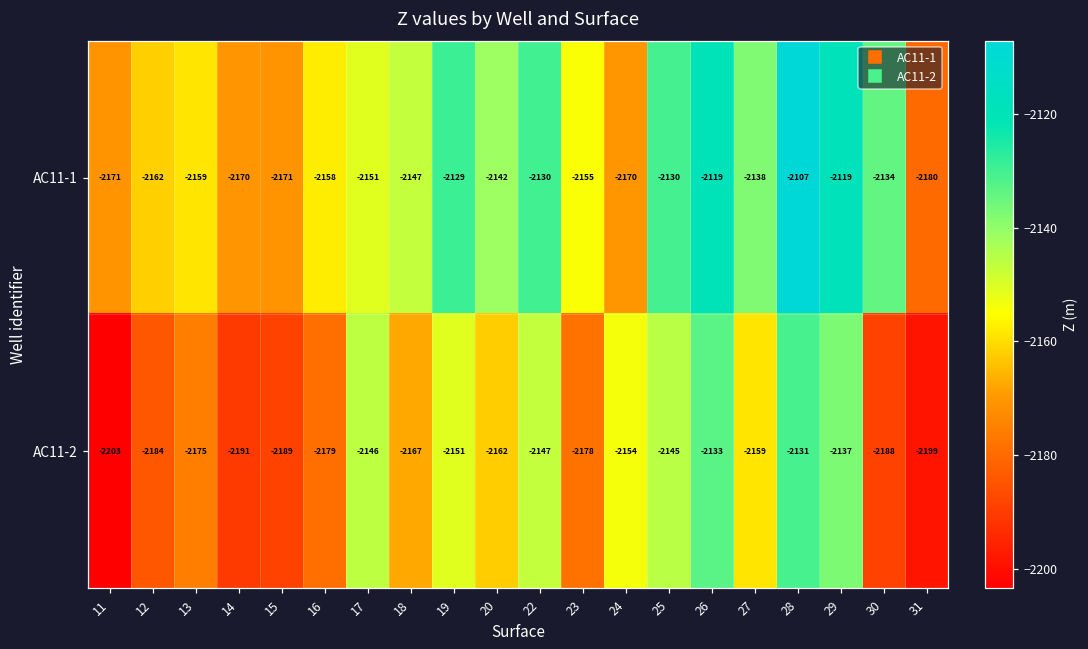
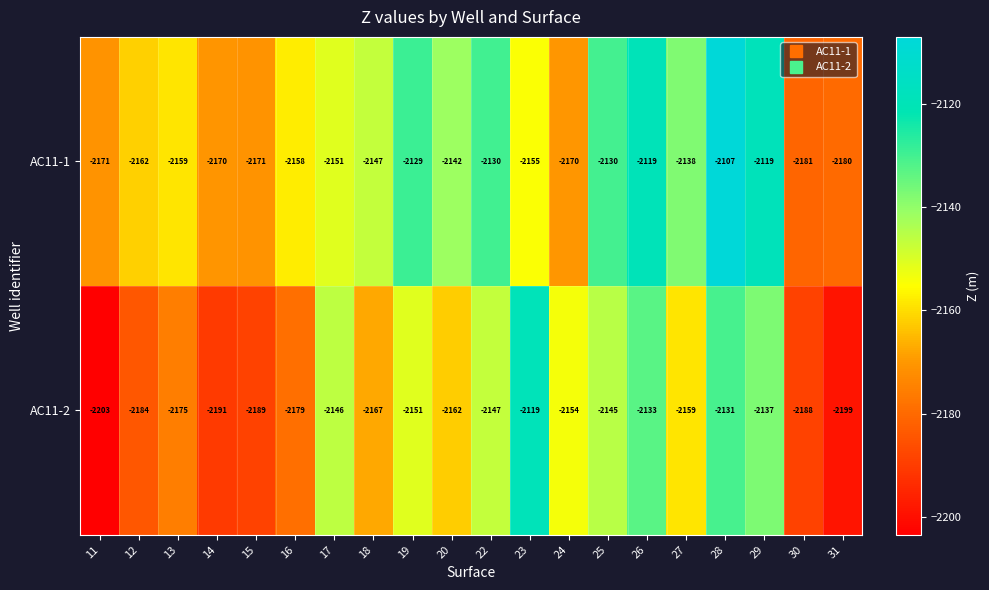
  {
    "АС11-1": {
      "11": -2171,
      "12": -2162,
      "13": -2159,
      "14": -2170,
      "15": -2171,
      "16": -2158,
      "17": -2151,
      "18": -2147,
      "19": -2129,
      "20": -2142,
      "22": -2130,
      "23": -2155,
      "24": -2170,
      "25": -2130,
      "26": -2119,
      "27": -2138,
      "28": -2107,
      "29": -2119,
-     "30": -2134,
+     "30": -2181,
      "31": -2180
    },
    "АС11-2": {
      "11": -2203,
      "12": -2184,
      "13": -2175,
      "14": -2191,
      "15": -2189,
      "16": -2179,
      "17": -2146,
      "18": -2167,
      "19": -2151,
      "20": -2162,
      "22": -2147,
-     "23": -2178,
+     "23": -2119,
      "24": -2154,
      "25": -2145,
      "26": -2133,
      "27": -2159,
      "28": -2131,
      "29": -2137,
      "30": -2188,
      "31": -2199
    }
  }
